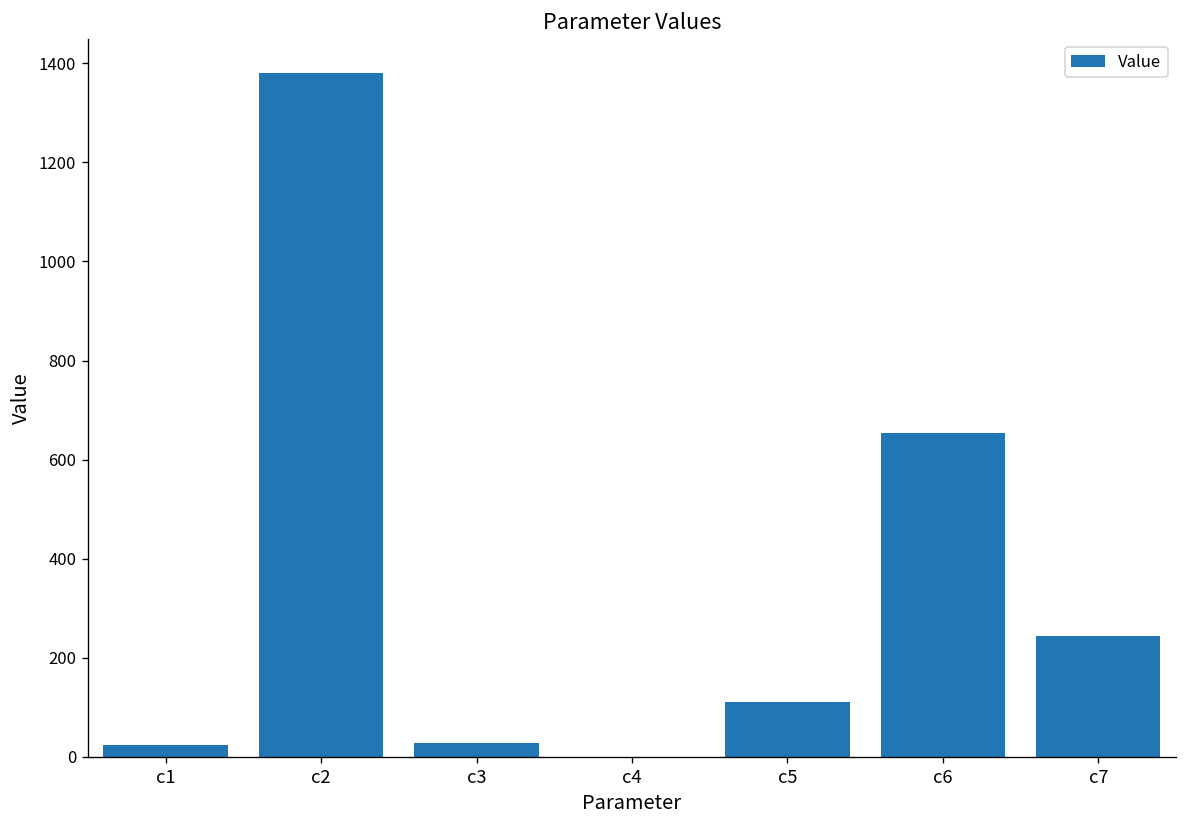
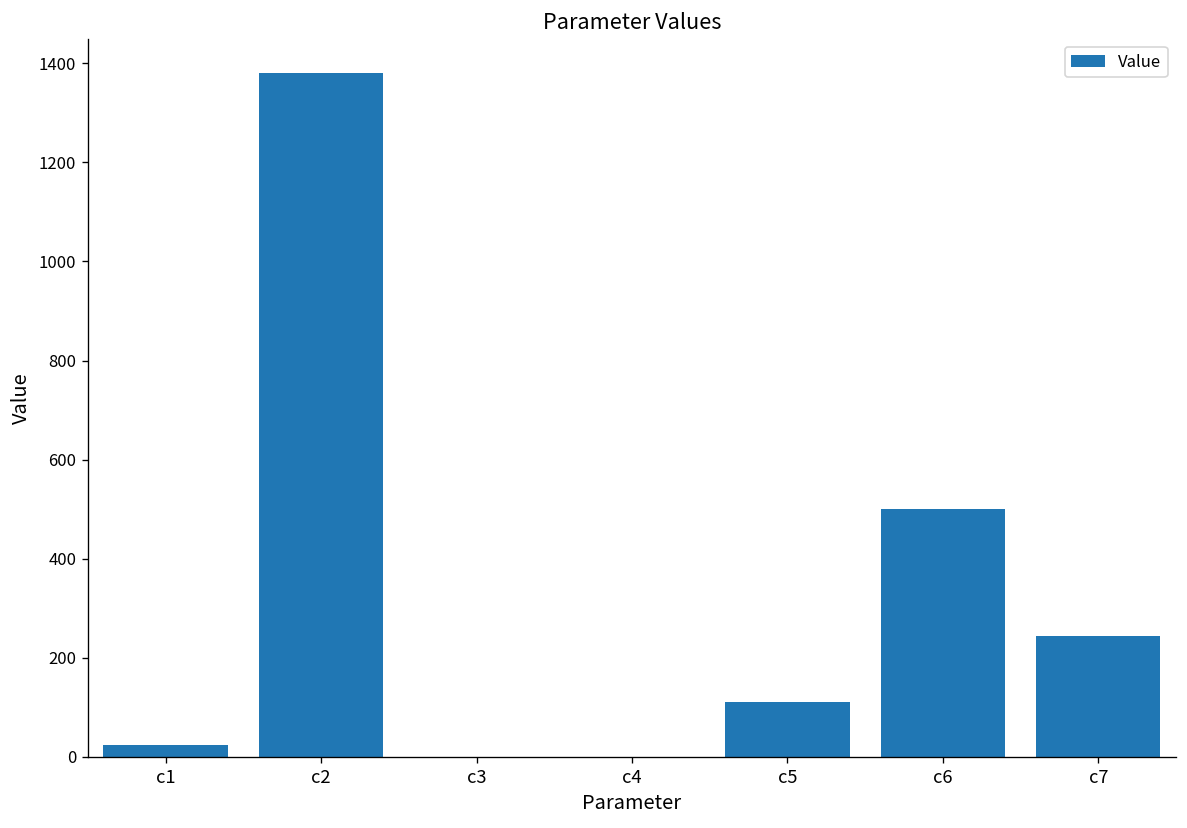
  {
    "c1": 20,
    "c2": 1380,
-   "c3": 30,
+   "c3": 0,
    "c5": 110,
-   "c6": 650,
+   "c6": 500,
    "c7": 240
  }
